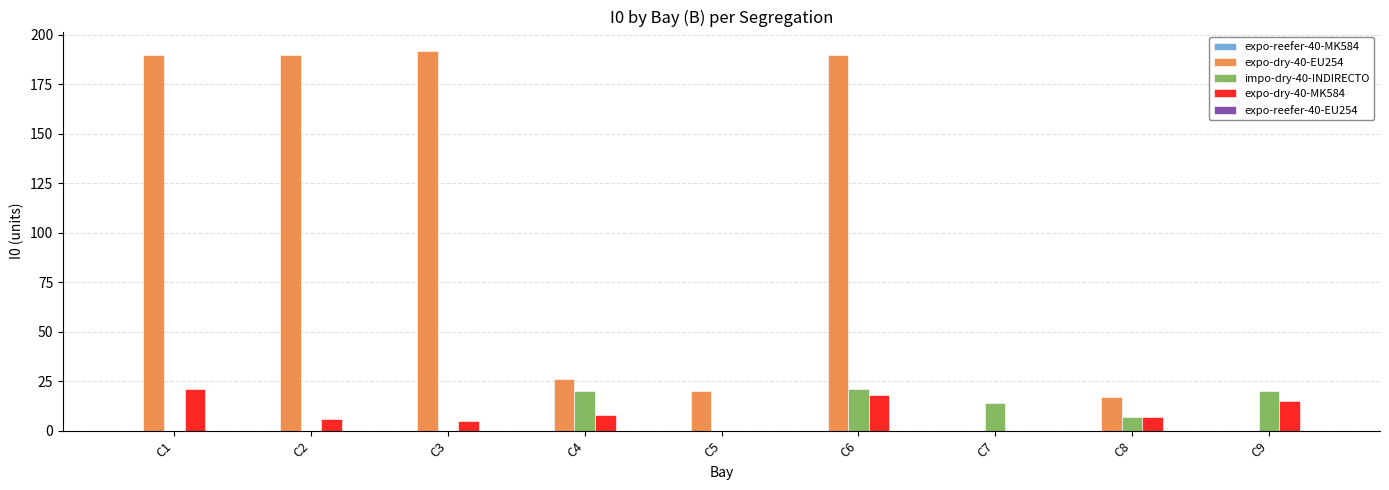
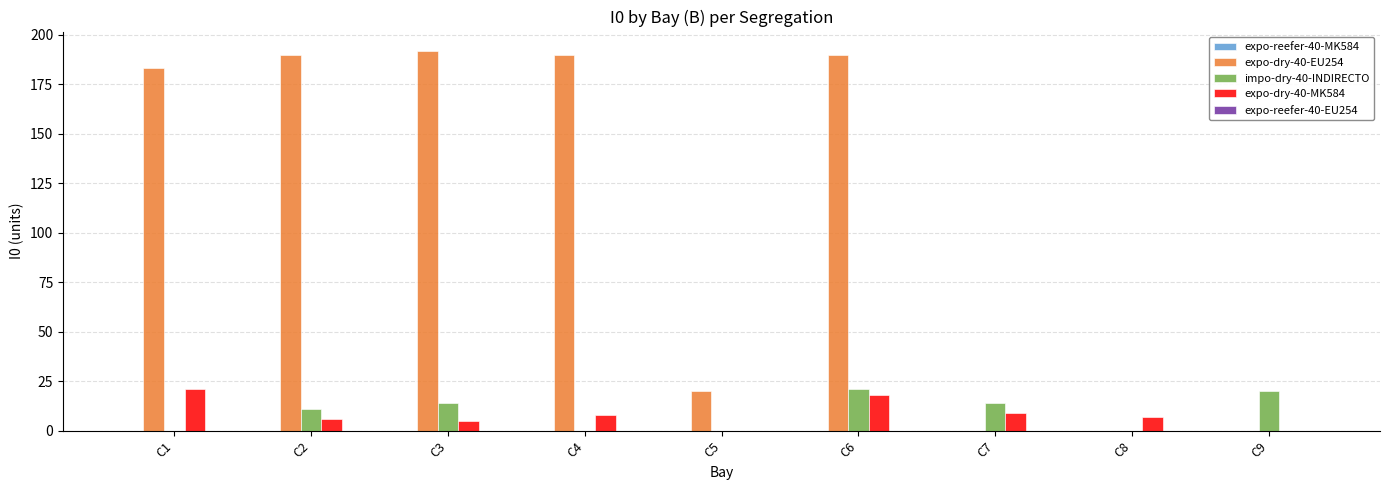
  {
    "expo-reefer-40-MK584": {
      "C1": 0,
      "C2": 0,
      "C3": 0,
      "C4": 0,
      "C5": 0,
      "C6": 0,
      "C7": 0,
      "C8": 0,
      "C9": 0
    },
    "expo-dry-40-EU254": {
-     "C1": 190,
+     "C1": 183,
      "C2": 190,
      "C3": 192,
-     "C4": 26,
+     "C4": 190,
      "C5": 20,
      "C6": 190,
      "C7": 0,
-     "C8": 17,
+     "C8": 0,
      "C9": 0
    },
    "impo-dry-40-INDIRECTO": {
      "C1": 0,
-     "C2": 0,
-     "C3": 0,
-     "C4": 20,
+     "C2": 11,
+     "C3": 14,
+     "C4": 0,
      "C5": 0,
      "C6": 21,
      "C7": 14,
-     "C8": 7,
+     "C8": 0,
      "C9": 20
    },
    "expo-dry-40-MK584": {
      "C1": 21,
      "C2": 6,
      "C3": 5,
      "C4": 8,
      "C5": 0,
      "C6": 18,
-     "C7": 0,
+     "C7": 9,
      "C8": 7,
-     "C9": 15
+     "C9": 0
    },
    "expo-reefer-40-EU254": {
      "C1": 0,
      "C2": 0,
      "C3": 0,
      "C4": 0,
      "C5": 0,
      "C6": 0,
      "C7": 0,
      "C8": 0,
      "C9": 0
    }
  }
